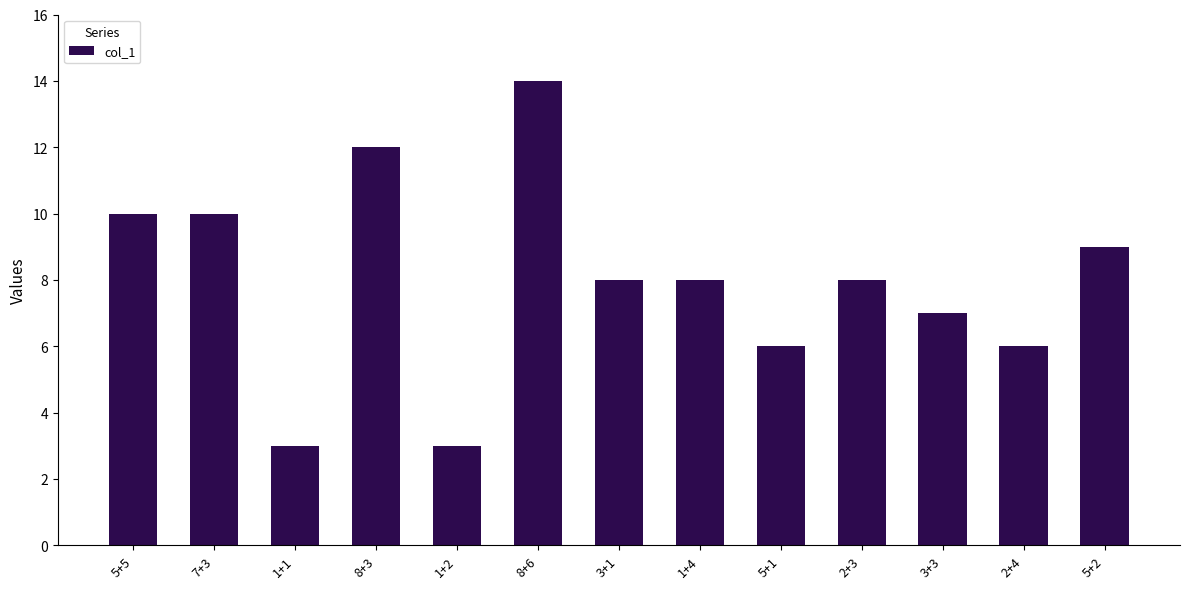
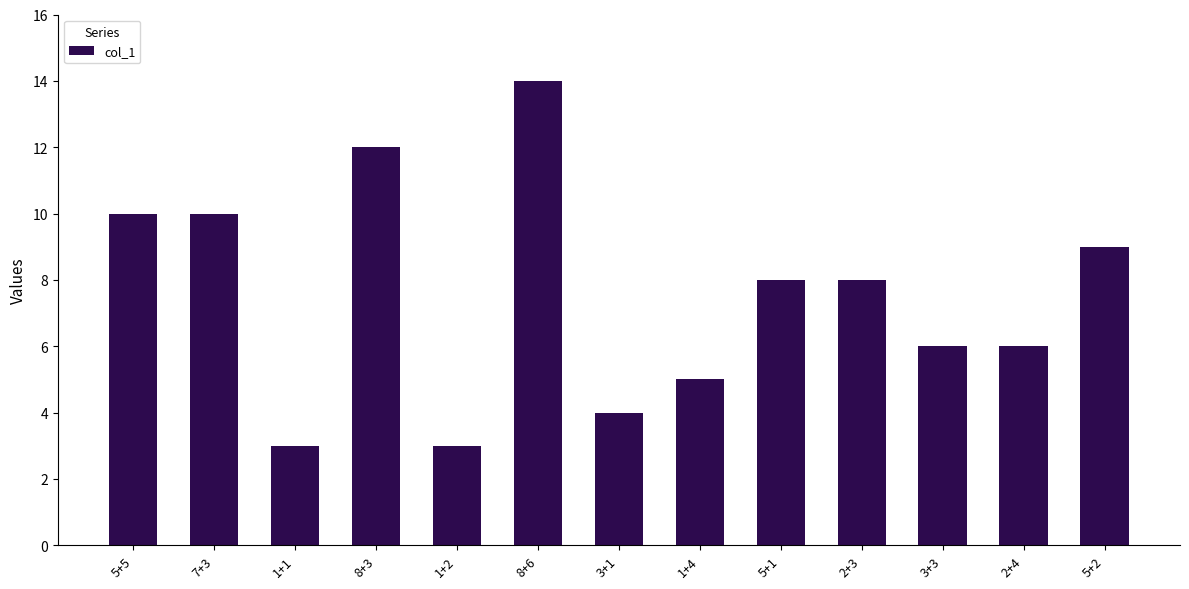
  {
    "5+5": 10,
    "7+3": 10,
    "1+1": 3,
    "8+3": 12,
    "1+2": 3,
    "8+6": 14,
-   "3+1": 8,
-   "1+4": 8,
-   "5+1": 6,
+   "3+1": 4,
+   "1+4": 5,
+   "5+1": 8,
    "2+3": 8,
-   "3+3": 7,
+   "3+3": 6,
    "2+4": 6,
    "5+2": 9
  }
